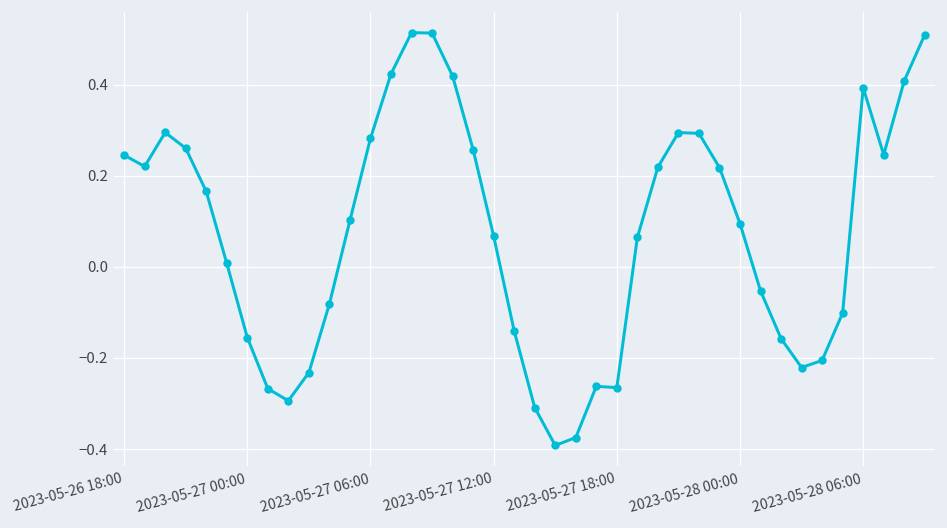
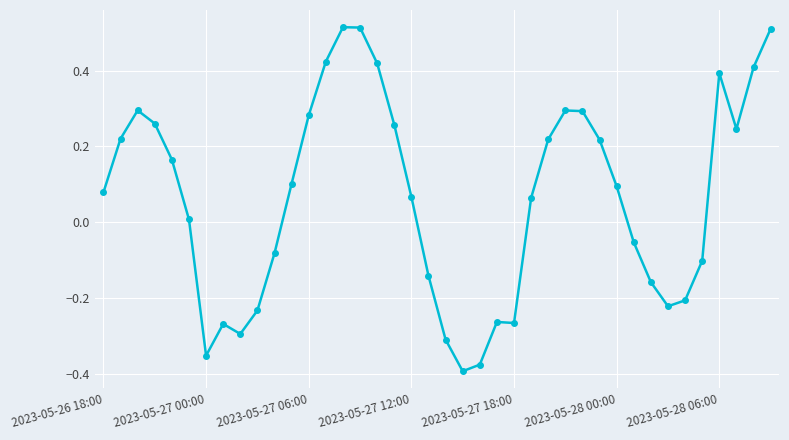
  {
-   "2023-05-26 18:00": 0.25,
-   "2023-05-27 00:00": -0.16,
+   "2023-05-26 18:00": 0.08,
+   "2023-05-27 00:00": -0.35,
    "2023-05-27 06:00": 0.28,
    "2023-05-27 12:00": 0.07,
    "2023-05-27 18:00": -0.27,
    "2023-05-28 00:00": 0.09,
    "2023-05-28 06:00": 0.39
  }
